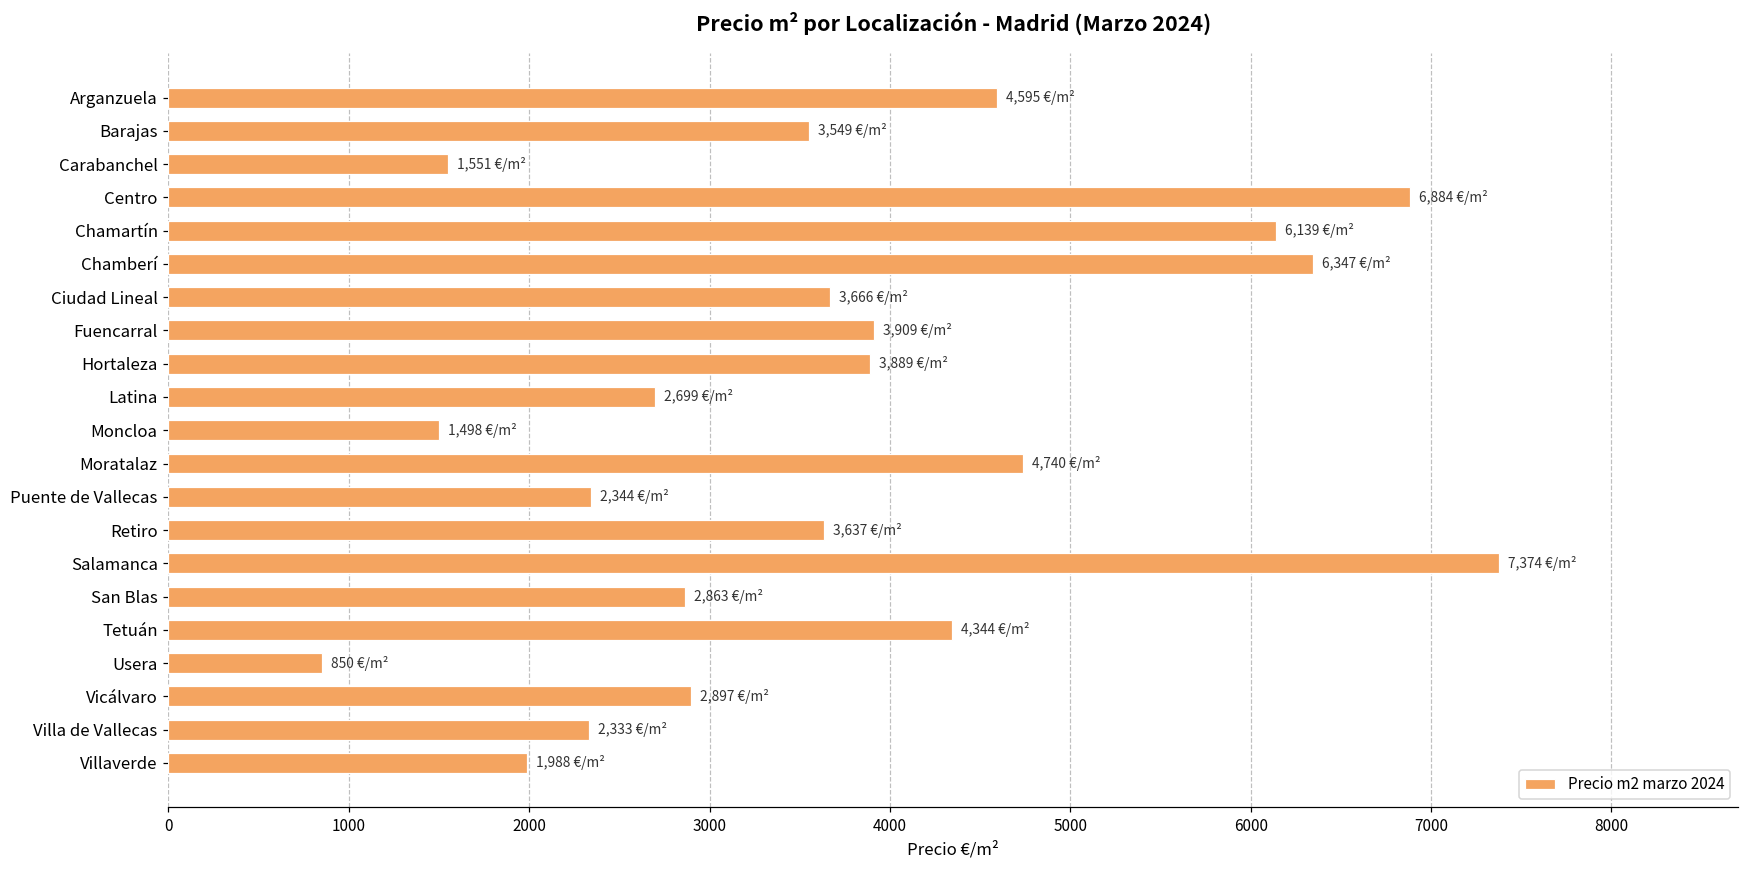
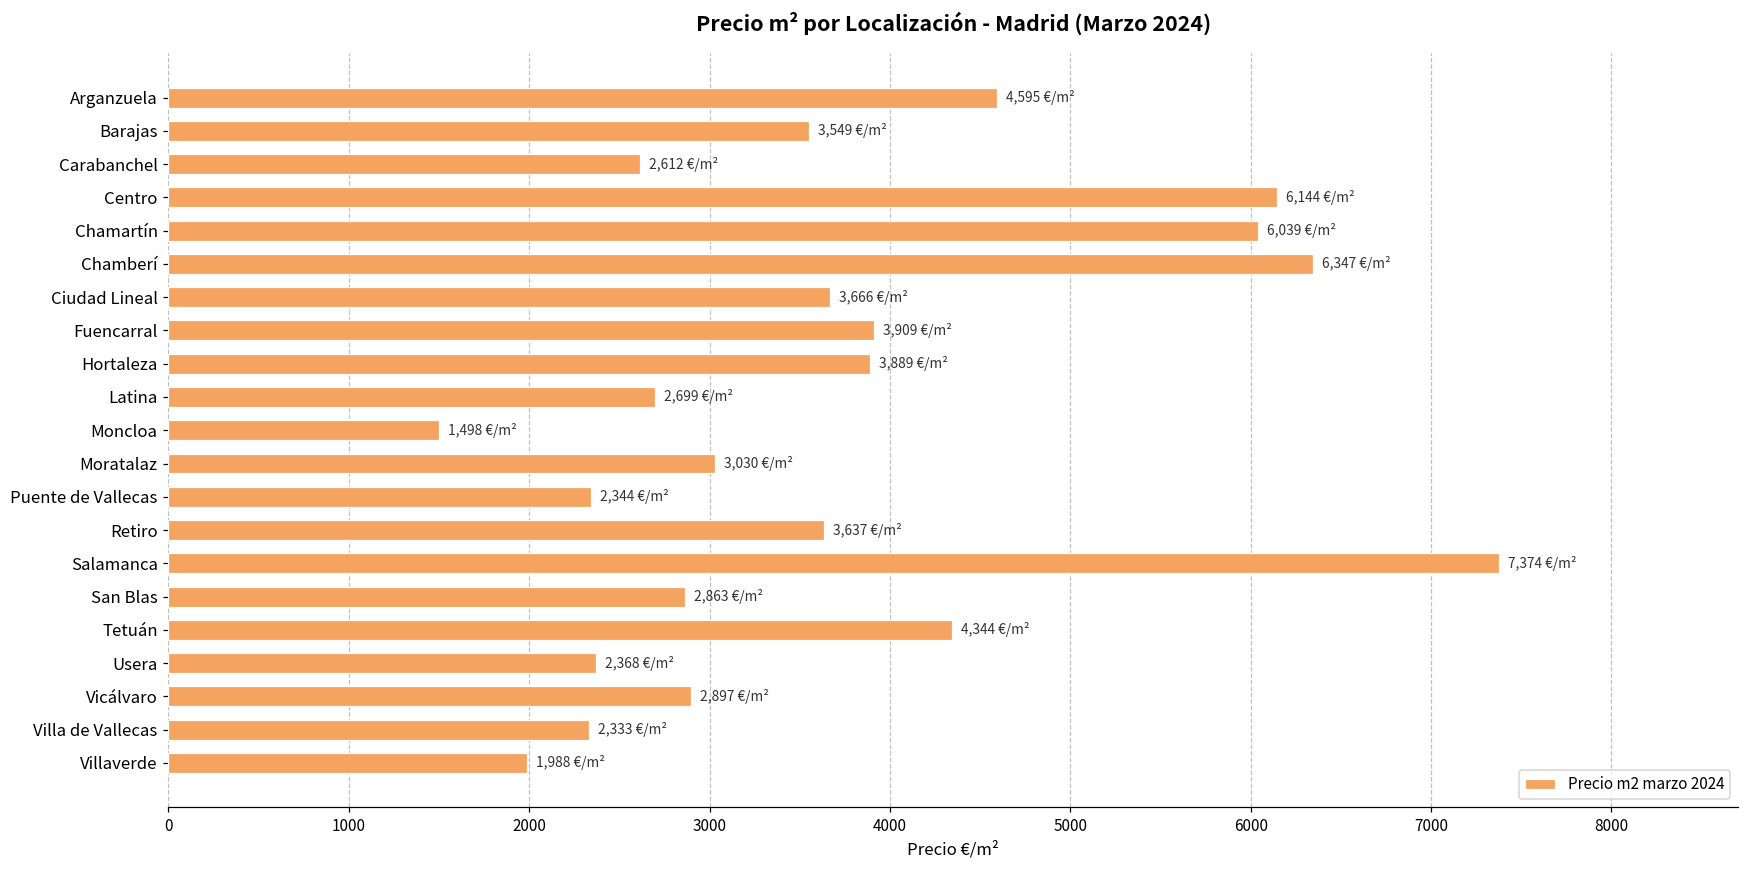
  {
    "Arganzuela": "4,595",
    "Barajas": "3,549",
-   "Carabanchel": "1,551",
-   "Centro": "6,884",
-   "Chamartín": "6,139",
+   "Carabanchel": "2,612",
+   "Centro": "6,144",
+   "Chamartín": "6,039",
    "Chamberí": "6,347",
    "Ciudad Lineal": "3,666",
    "Fuencarral": "3,909",
    "Hortaleza": "3,889",
    "Latina": "2,699",
    "Moncloa": "1,498",
-   "Moratalaz": "4,740",
+   "Moratalaz": "3,030",
    "Puente de Vallecas": "2,344",
    "Retiro": "3,637",
    "Salamanca": "7,374",
    "San Blas": "2,863",
    "Tetuán": "4,344",
-   "Usera": "850",
+   "Usera": "2,368",
    "Vicálvaro": "2,897",
    "Villa de Vallecas": "2,333",
    "Villaverde": "1,988"
  }
